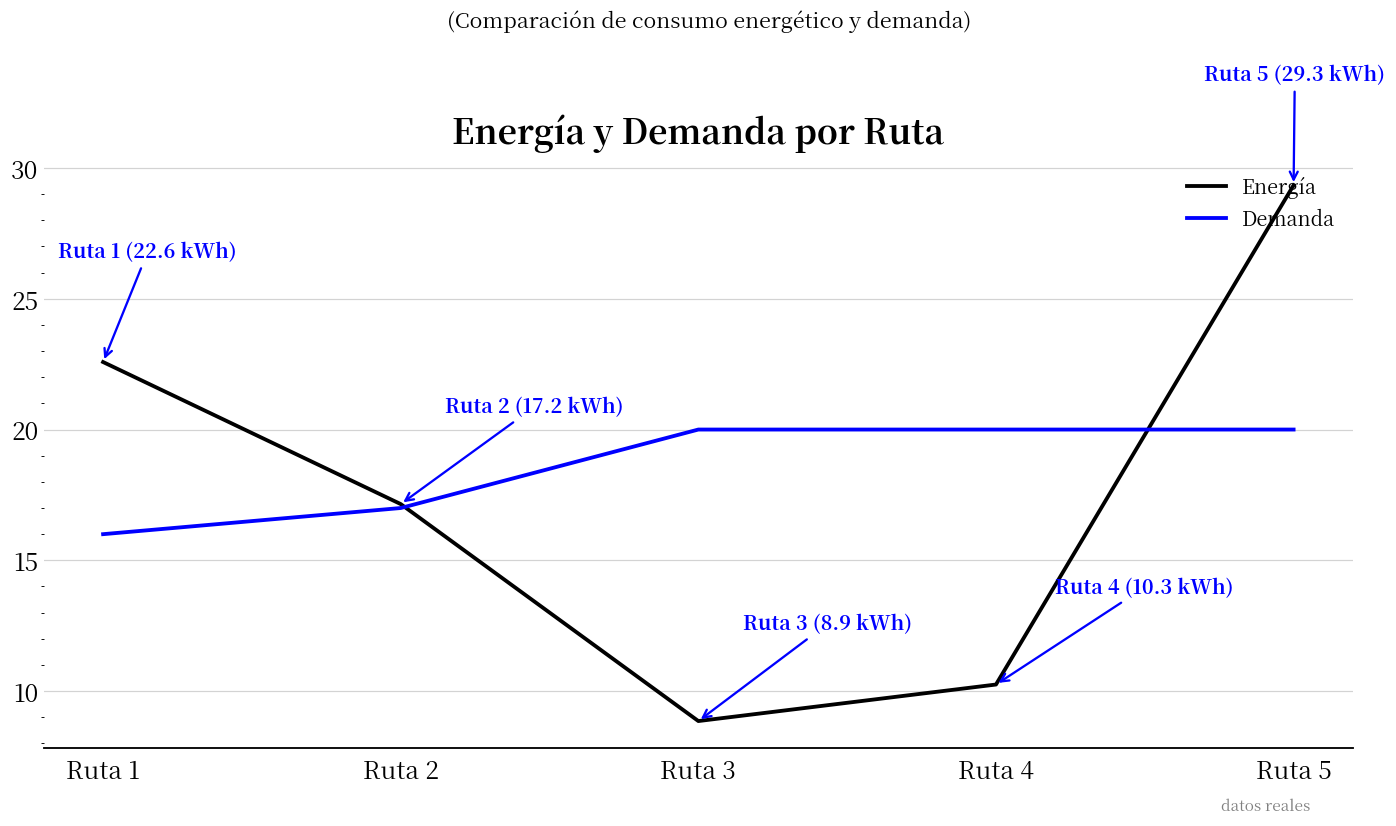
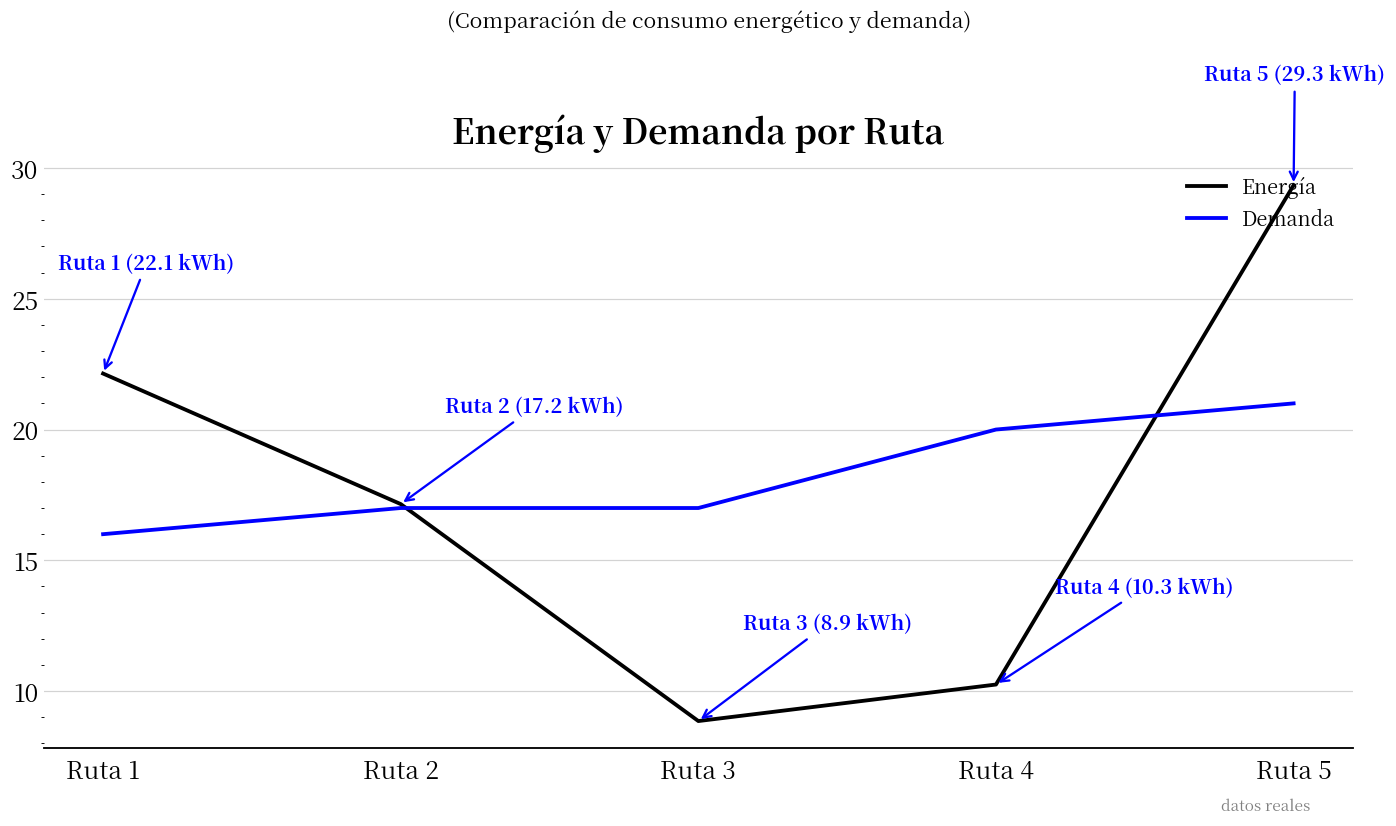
  {
    "Energía": {
-     "Ruta 1": "(22.6 kWh)",
+     "Ruta 1": "(22.1 kWh)",
      "Ruta 2": "(17.2 kWh)",
      "Ruta 3": "(8.9 kWh)",
      "Ruta 4": "(10.3 kWh)",
      "Ruta 5": "(29.3 kWh)"
    },
    "Demanda": {
      "Ruta 1": "16",
      "Ruta 2": "17",
-     "Ruta 3": "20",
+     "Ruta 3": "17",
      "Ruta 4": "20",
-     "Ruta 5": "20"
+     "Ruta 5": "21"
    }
  }
